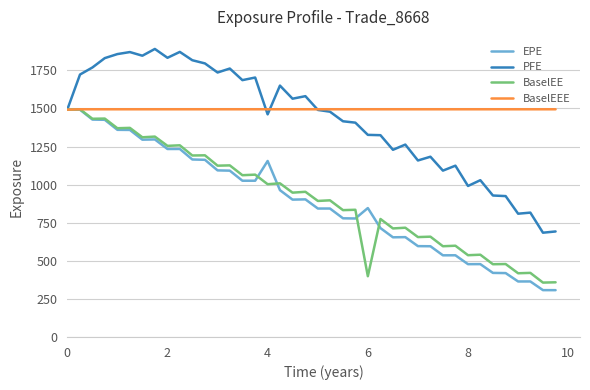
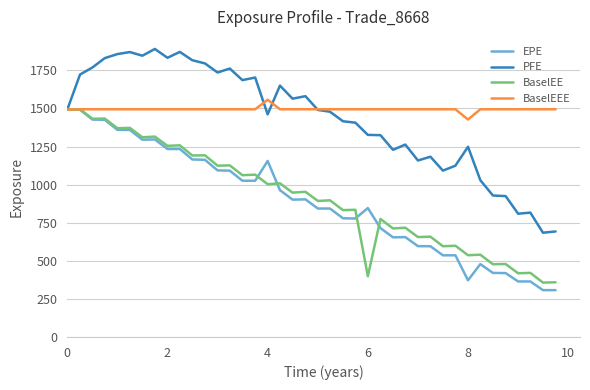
  {
    "EPE": {
      "2": 1230,
      "4": 1160,
      "6": 850,
-     "8": 480
+     "8": 370
    },
    "PFE": {
      "2": 1830,
      "4": 1460,
      "6": 1330,
-     "8": 990
+     "8": 1250
    },
    "BaselEE": {
      "2": 1250,
      "4": 1000,
      "6": 400,
      "8": 540
    },
    "BaselEEE": {
      "2": 1490,
-     "4": 1490,
+     "4": 1560,
      "6": 1490,
-     "8": 1490
+     "8": 1430
    }
  }
